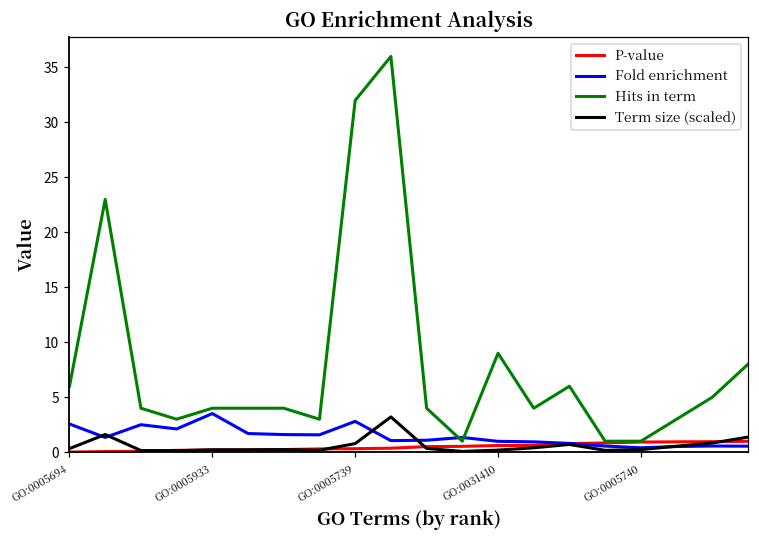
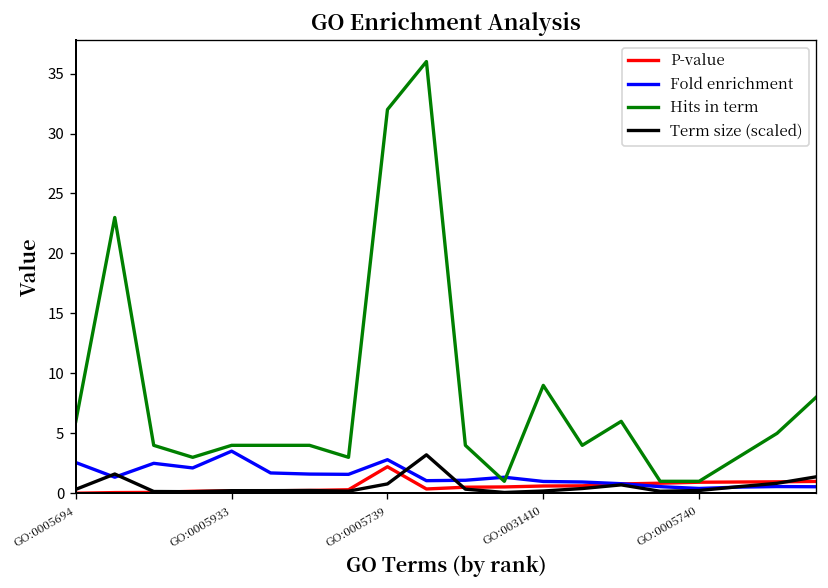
  {
    "P-value": {
      "GO:0005694": 0,
-     "GO:0005739": 0,
+     "GO:0005739": 2,
      "GO:0031410": 1
    },
    "Fold enrichment": {
      "GO:0005694": 3,
      "GO:0005933": 4,
      "GO:0005739": 3,
      "GO:0031410": 1
    },
    "Hits in term": {
      "GO:0005694": 6,
      "GO:0005933": 4,
      "GO:0005739": 32,
      "GO:0031410": 9
    },
    "Term size (scaled)": {
      "GO:0005694": 0,
      "GO:0005739": 1,
      "GO:0031410": 0
    }
  }
